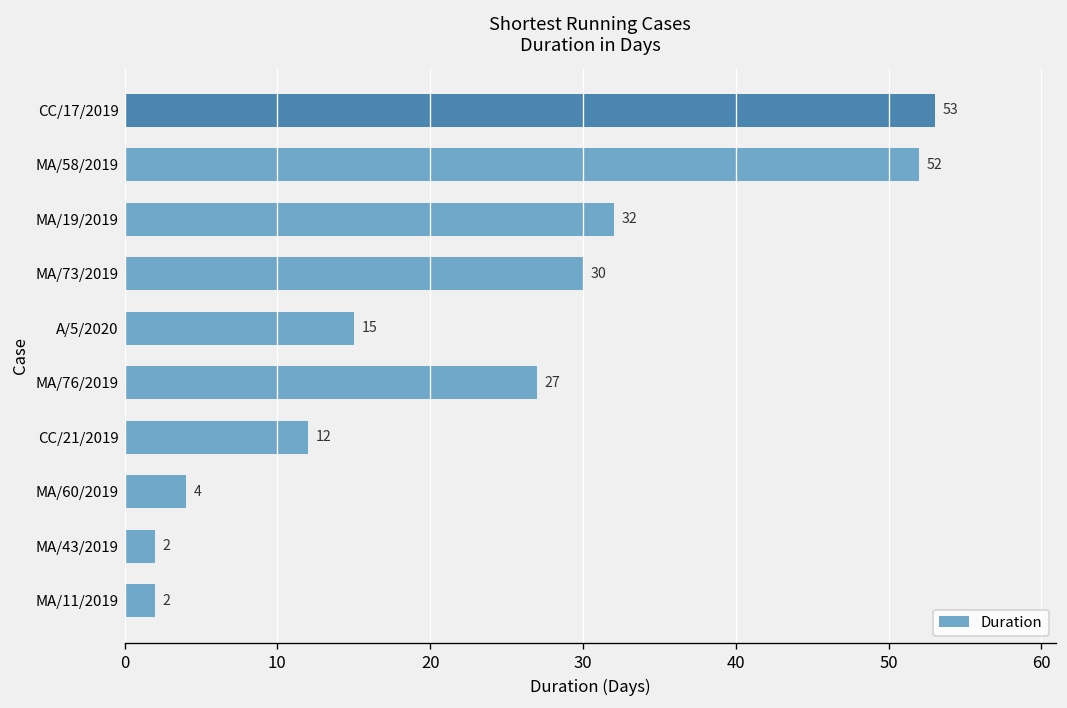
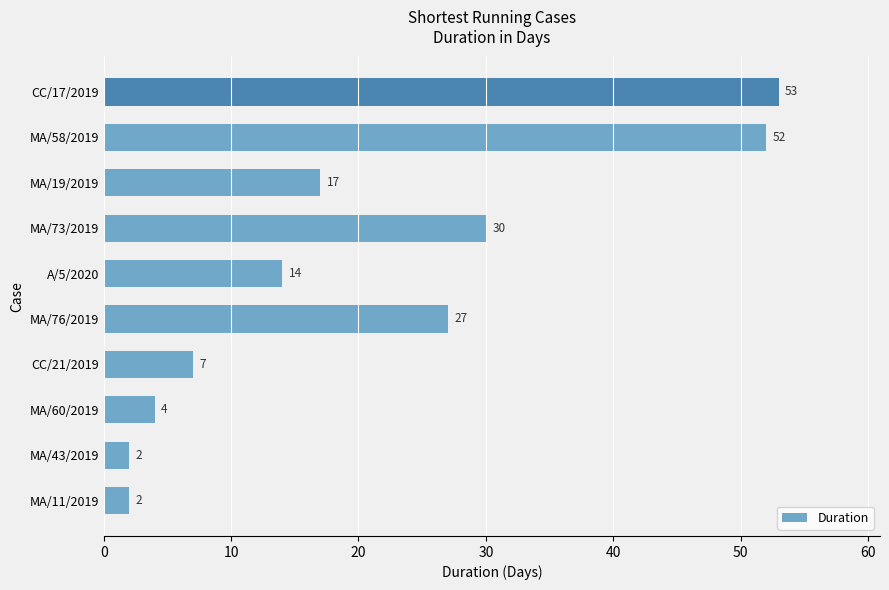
  {
    "CC/17/2019": 53,
    "MA/58/2019": 52,
-   "MA/19/2019": 32,
+   "MA/19/2019": 17,
    "MA/73/2019": 30,
-   "A/5/2020": 15,
+   "A/5/2020": 14,
    "MA/76/2019": 27,
-   "CC/21/2019": 12,
+   "CC/21/2019": 7,
    "MA/60/2019": 4,
    "MA/43/2019": 2,
    "MA/11/2019": 2
  }
